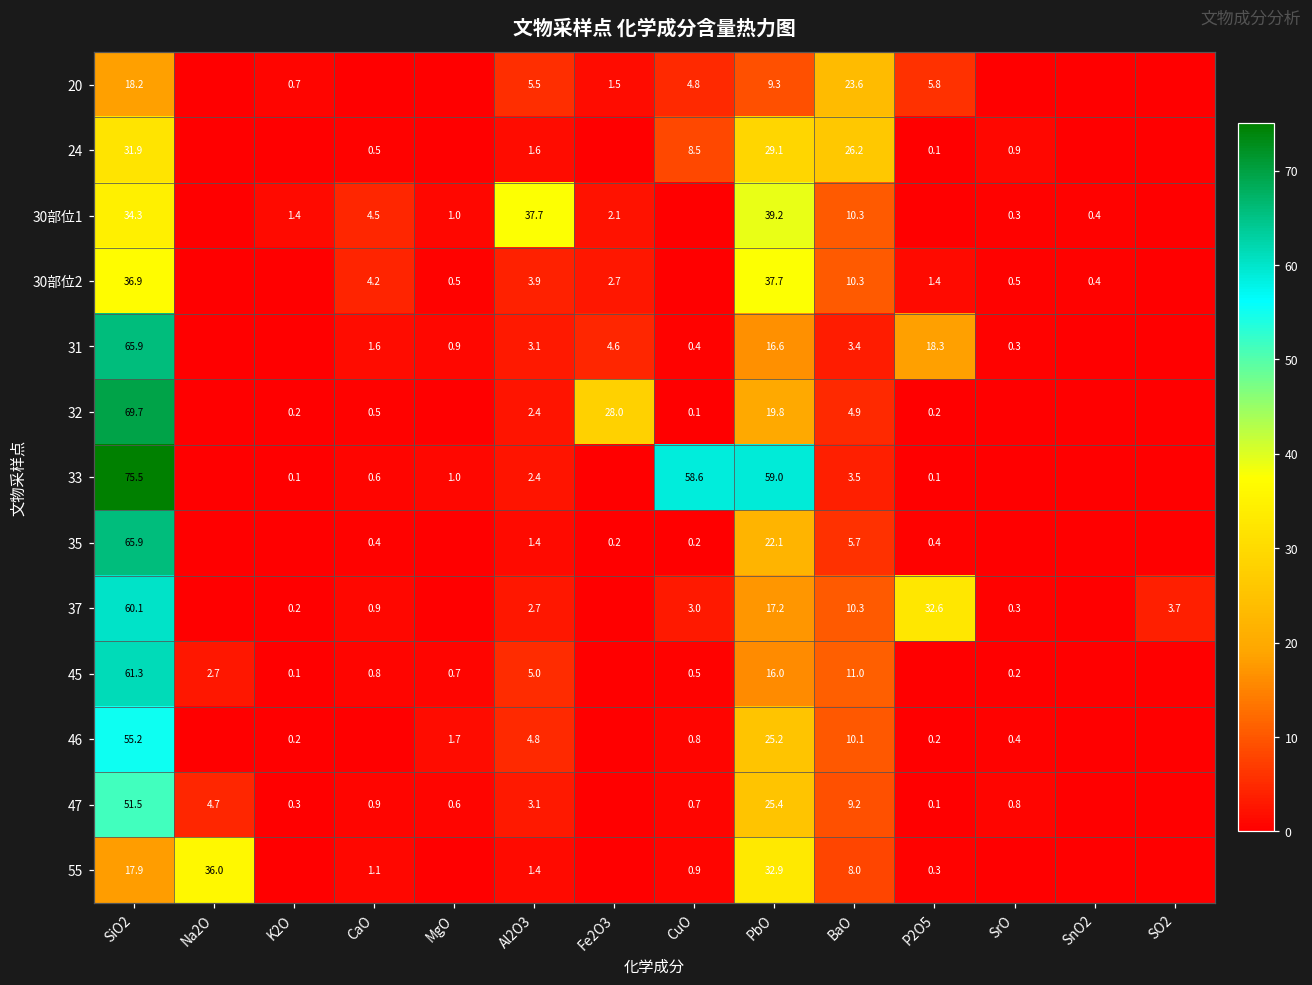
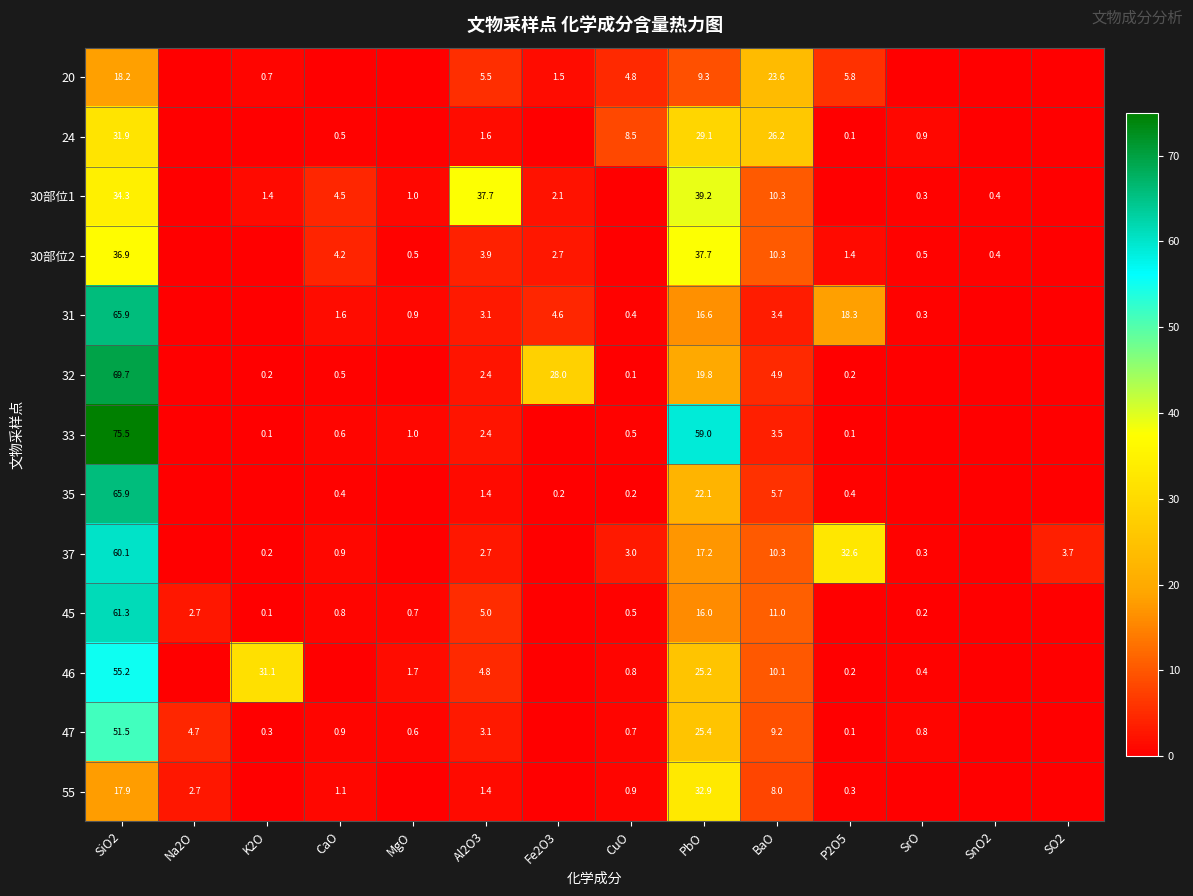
  {
    "20": {
      "SiO2": 18.2,
      "K2O": 0.7,
      "Al2O3": 5.5,
      "Fe2O3": 1.5,
      "CuO": 4.8,
      "PbO": 9.3,
      "BaO": 23.6,
      "P2O5": 5.8
    },
    "24": {
      "SiO2": 31.9,
      "CaO": 0.5,
      "Al2O3": 1.6,
      "CuO": 8.5,
      "PbO": 29.1,
      "BaO": 26.2,
      "P2O5": 0.1,
      "SrO": 0.9
    },
    "30部位1": {
      "SiO2": 34.3,
      "K2O": 1.4,
      "CaO": 4.5,
      "MgO": 1.0,
      "Al2O3": 37.7,
      "Fe2O3": 2.1,
      "PbO": 39.2,
      "BaO": 10.3,
      "SrO": 0.3,
      "SnO2": 0.4
    },
    "30部位2": {
      "SiO2": 36.9,
      "CaO": 4.2,
      "MgO": 0.5,
      "Al2O3": 3.9,
      "Fe2O3": 2.7,
      "PbO": 37.7,
      "BaO": 10.3,
      "P2O5": 1.4,
      "SrO": 0.5,
      "SnO2": 0.4
    },
    "31": {
      "SiO2": 65.9,
      "CaO": 1.6,
      "MgO": 0.9,
      "Al2O3": 3.1,
      "Fe2O3": 4.6,
      "CuO": 0.4,
      "PbO": 16.6,
      "BaO": 3.4,
      "P2O5": 18.3,
      "SrO": 0.3
    },
    "32": {
      "SiO2": 69.7,
      "K2O": 0.2,
      "CaO": 0.5,
      "Al2O3": 2.4,
      "Fe2O3": 28.0,
      "CuO": 0.1,
      "PbO": 19.8,
      "BaO": 4.9,
      "P2O5": 0.2
    },
    "33": {
      "SiO2": 75.5,
      "K2O": 0.1,
      "CaO": 0.6,
      "MgO": 1.0,
      "Al2O3": 2.4,
-     "CuO": 58.6,
+     "CuO": 0.5,
      "PbO": 59.0,
      "BaO": 3.5,
      "P2O5": 0.1
    },
    "35": {
      "SiO2": 65.9,
      "CaO": 0.4,
      "Al2O3": 1.4,
      "Fe2O3": 0.2,
      "CuO": 0.2,
      "PbO": 22.1,
      "BaO": 5.7,
      "P2O5": 0.4
    },
    "37": {
      "SiO2": 60.1,
      "K2O": 0.2,
      "CaO": 0.9,
      "Al2O3": 2.7,
      "CuO": 3.0,
      "PbO": 17.2,
      "BaO": 10.3,
      "P2O5": 32.6,
      "SrO": 0.3,
      "SO2": 3.7
    },
    "45": {
      "SiO2": 61.3,
      "Na2O": 2.7,
      "K2O": 0.1,
      "CaO": 0.8,
      "MgO": 0.7,
      "Al2O3": 5.0,
      "CuO": 0.5,
      "PbO": 16.0,
      "BaO": 11.0,
      "SrO": 0.2
    },
    "46": {
      "SiO2": 55.2,
-     "K2O": 0.2,
+     "K2O": 31.1,
      "MgO": 1.7,
      "Al2O3": 4.8,
      "CuO": 0.8,
      "PbO": 25.2,
      "BaO": 10.1,
      "P2O5": 0.2,
      "SrO": 0.4
    },
    "47": {
      "SiO2": 51.5,
      "Na2O": 4.7,
      "K2O": 0.3,
      "CaO": 0.9,
      "MgO": 0.6,
      "Al2O3": 3.1,
      "CuO": 0.7,
      "PbO": 25.4,
      "BaO": 9.2,
      "P2O5": 0.1,
      "SrO": 0.8
    },
    "55": {
      "SiO2": 17.9,
-     "Na2O": 36.0,
+     "Na2O": 2.7,
      "CaO": 1.1,
      "Al2O3": 1.4,
      "CuO": 0.9,
      "PbO": 32.9,
      "BaO": 8.0,
      "P2O5": 0.3
    }
  }
